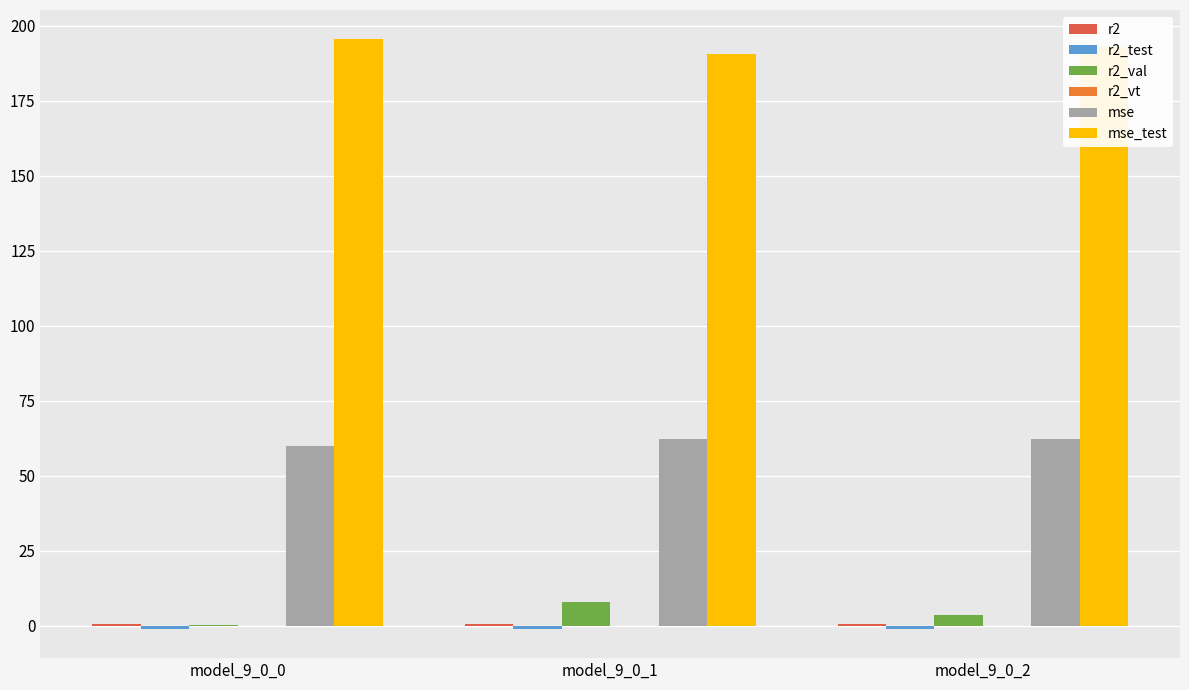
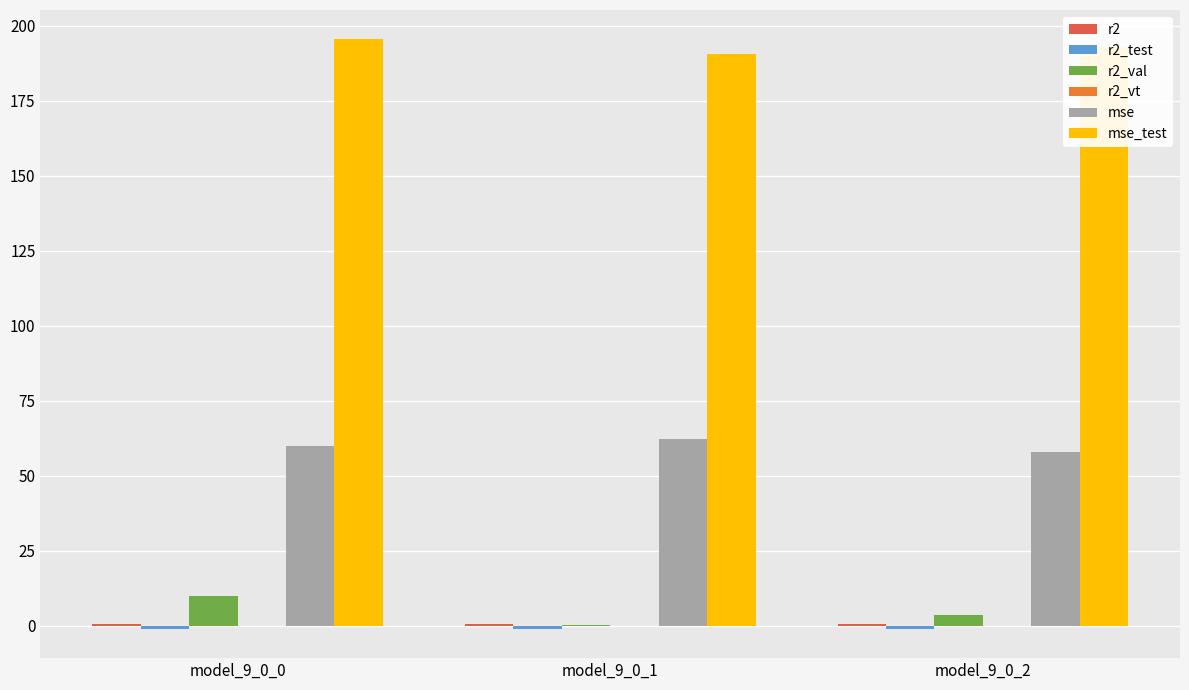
  {
    "r2_test": {
      "model_9_0_0": -1,
      "model_9_0_1": -1,
      "model_9_0_2": -1
    },
    "r2_val": {
-     "model_9_0_0": 0,
-     "model_9_0_1": 8,
+     "model_9_0_0": 10,
+     "model_9_0_1": 0,
      "model_9_0_2": 4
    },
    "mse": {
      "model_9_0_0": 60,
      "model_9_0_1": 62,
-     "model_9_0_2": 62
+     "model_9_0_2": 58
    },
    "mse_test": {
      "model_9_0_0": 195,
      "model_9_0_1": 191
    }
  }
